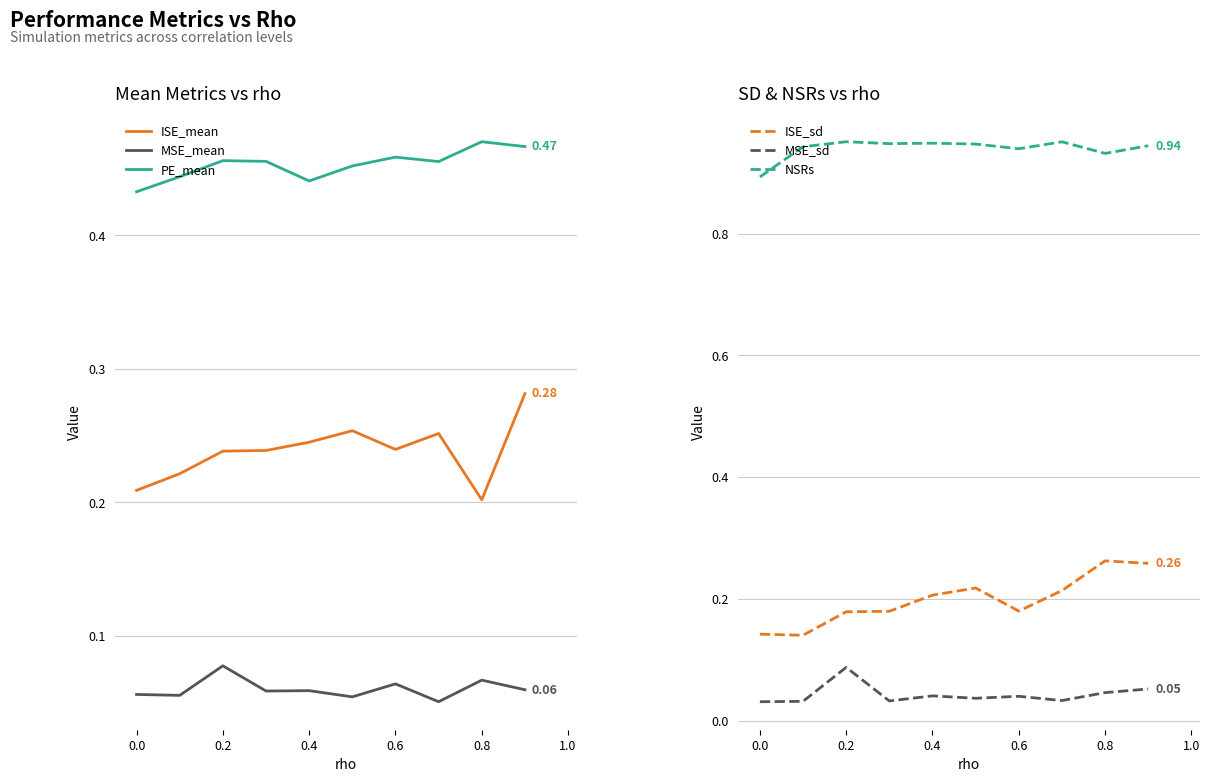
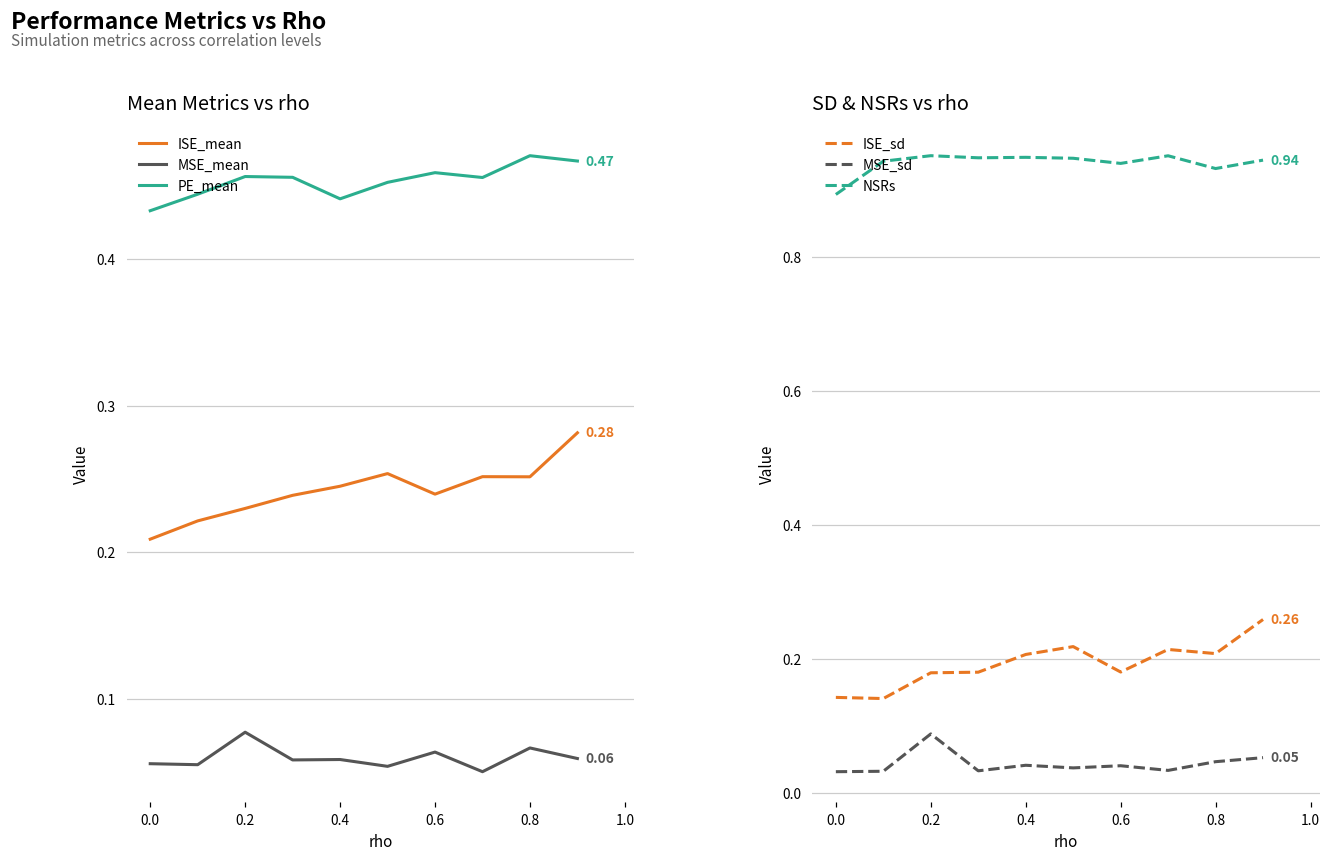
  {
    "Mean Metrics vs rho": {
      "ISE_mean": {
        "0.0": 0.209,
-       "0.2": 0.238,
+       "0.2": 0.230,
        "0.4": 0.245,
        "0.6": 0.240,
-       "0.8": 0.202
+       "0.8": 0.252
      },
      "MSE_mean": {
        "0.0": 0.056,
        "0.2": 0.078,
        "0.4": 0.059,
        "0.6": 0.064,
        "0.8": 0.067
      },
      "PE_mean": {
        "0.0": 0.433,
        "0.2": 0.456,
        "0.4": 0.441,
        "0.6": 0.459,
        "0.8": 0.470
      }
    },
    "SD & NSRs vs rho": {
      "ISE_sd": {
        "0.0": 0.14,
        "0.2": 0.18,
        "0.4": 0.21,
        "0.6": 0.18,
-       "0.8": 0.26
+       "0.8": 0.21
      },
      "MSE_sd": {
        "0.0": 0.03,
        "0.2": 0.09,
        "0.4": 0.04,
        "0.6": 0.04,
        "0.8": 0.05
      },
      "NSRs": {
        "0.0": 0.89,
        "0.2": 0.95,
        "0.4": 0.95,
        "0.6": 0.94,
        "0.8": 0.93
      }
    }
  }
